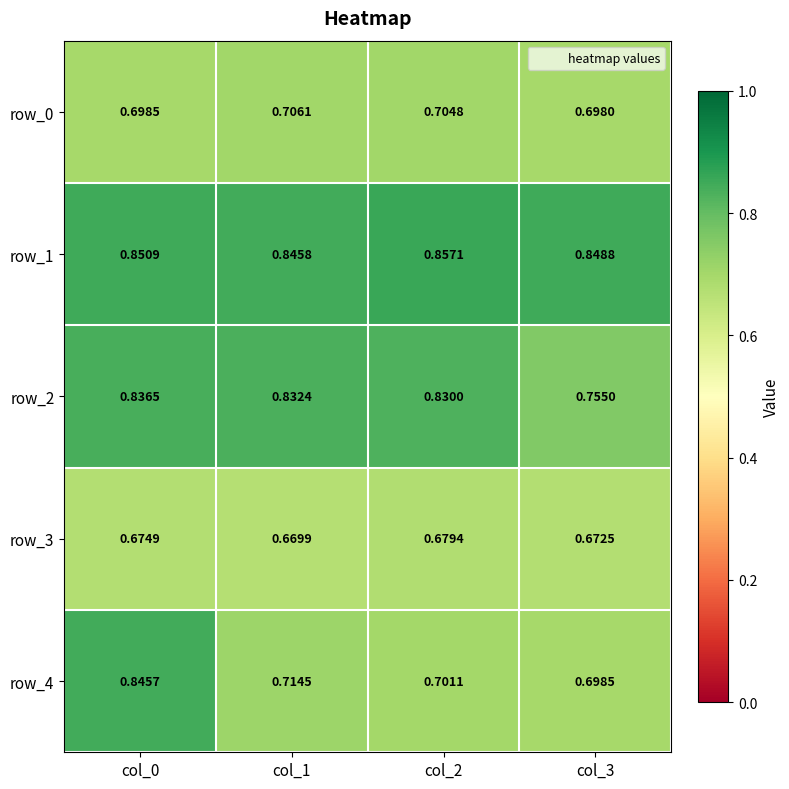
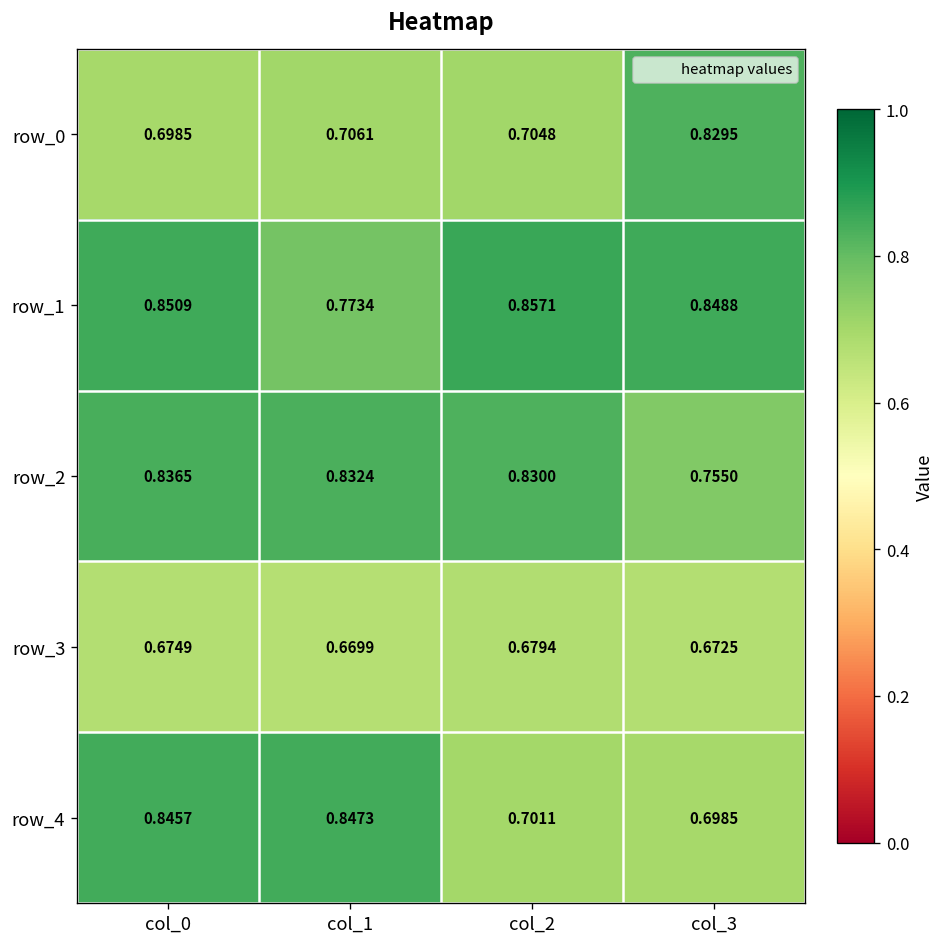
  {
    "row_0": {
      "col_0": 0.6985,
      "col_1": 0.7061,
      "col_2": 0.7048,
-     "col_3": 0.6980
+     "col_3": 0.8295
    },
    "row_1": {
      "col_0": 0.8509,
-     "col_1": 0.8458,
+     "col_1": 0.7734,
      "col_2": 0.8571,
      "col_3": 0.8488
    },
    "row_2": {
      "col_0": 0.8365,
      "col_1": 0.8324,
      "col_2": 0.8300,
      "col_3": 0.7550
    },
    "row_3": {
      "col_0": 0.6749,
      "col_1": 0.6699,
      "col_2": 0.6794,
      "col_3": 0.6725
    },
    "row_4": {
      "col_0": 0.8457,
-     "col_1": 0.7145,
+     "col_1": 0.8473,
      "col_2": 0.7011,
      "col_3": 0.6985
    }
  }
